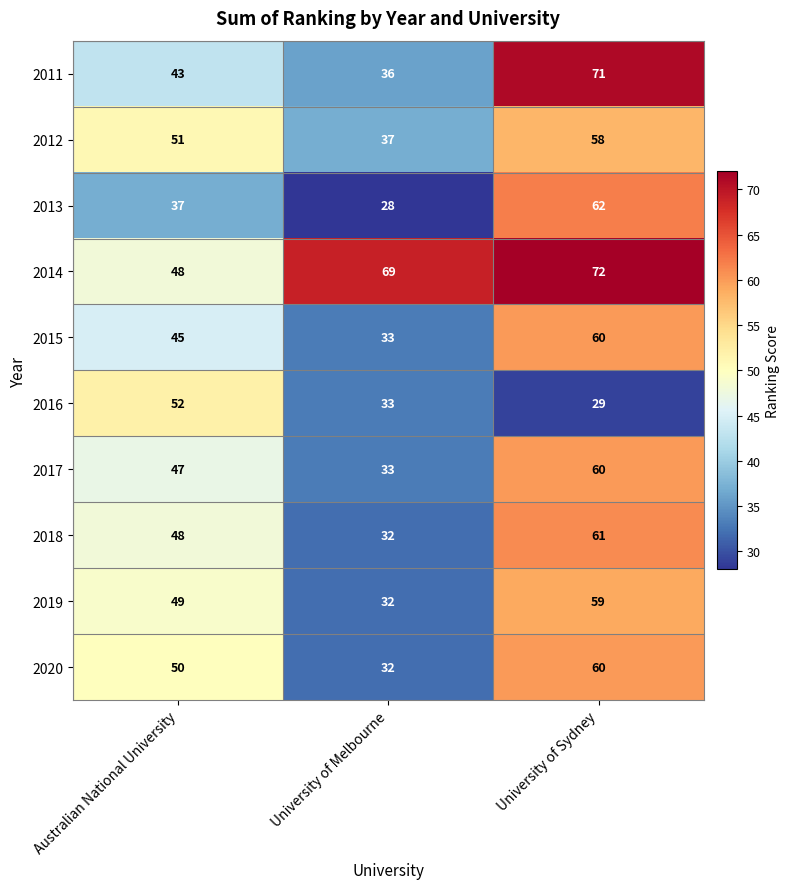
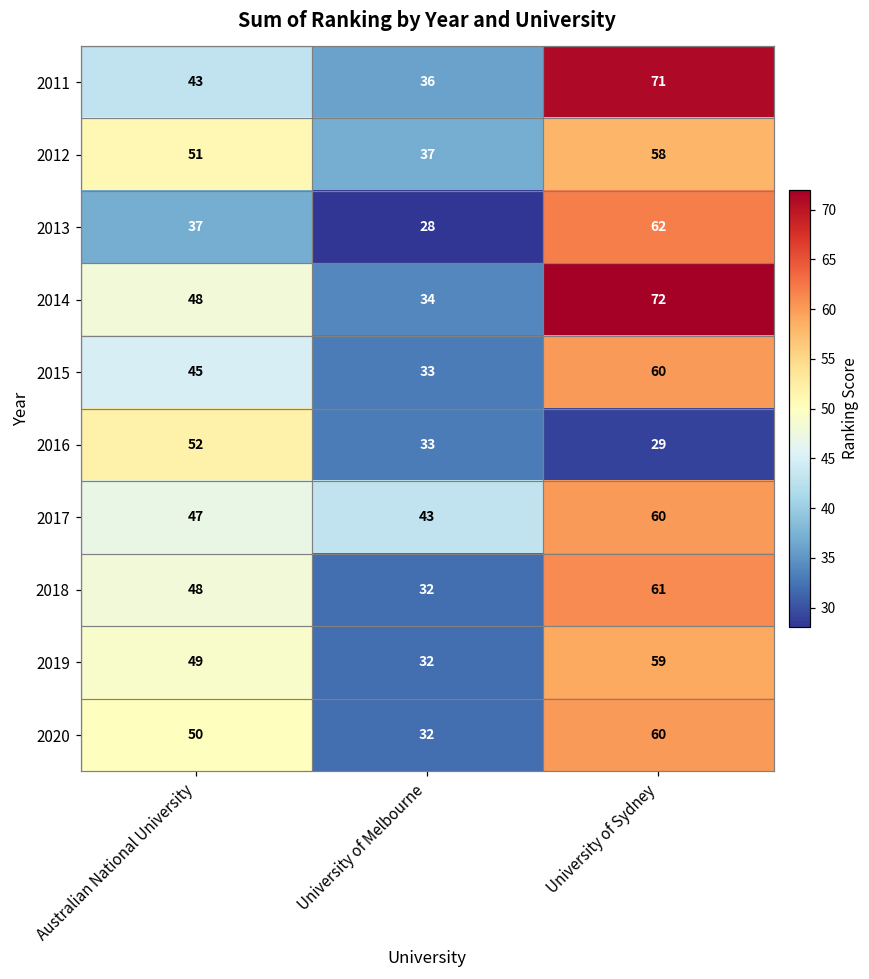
  {
    "2011": {
      "Australian National University": 43,
      "University of Melbourne": 36,
      "University of Sydney": 71
    },
    "2012": {
      "Australian National University": 51,
      "University of Melbourne": 37,
      "University of Sydney": 58
    },
    "2013": {
      "Australian National University": 37,
      "University of Melbourne": 28,
      "University of Sydney": 62
    },
    "2014": {
      "Australian National University": 48,
-     "University of Melbourne": 69,
+     "University of Melbourne": 34,
      "University of Sydney": 72
    },
    "2015": {
      "Australian National University": 45,
      "University of Melbourne": 33,
      "University of Sydney": 60
    },
    "2016": {
      "Australian National University": 52,
      "University of Melbourne": 33,
      "University of Sydney": 29
    },
    "2017": {
      "Australian National University": 47,
-     "University of Melbourne": 33,
+     "University of Melbourne": 43,
      "University of Sydney": 60
    },
    "2018": {
      "Australian National University": 48,
      "University of Melbourne": 32,
      "University of Sydney": 61
    },
    "2019": {
      "Australian National University": 49,
      "University of Melbourne": 32,
      "University of Sydney": 59
    },
    "2020": {
      "Australian National University": 50,
      "University of Melbourne": 32,
      "University of Sydney": 60
    }
  }
